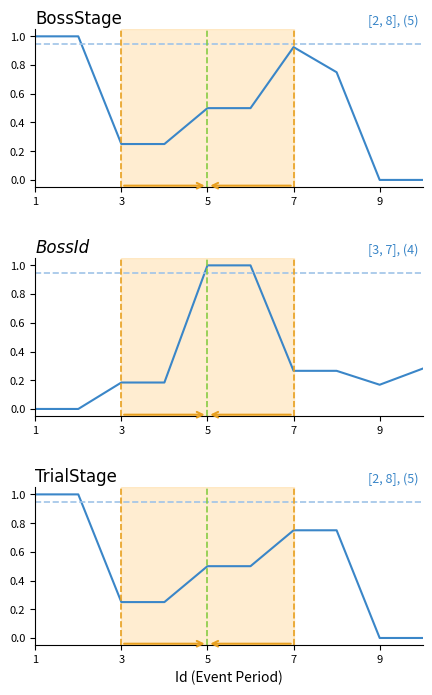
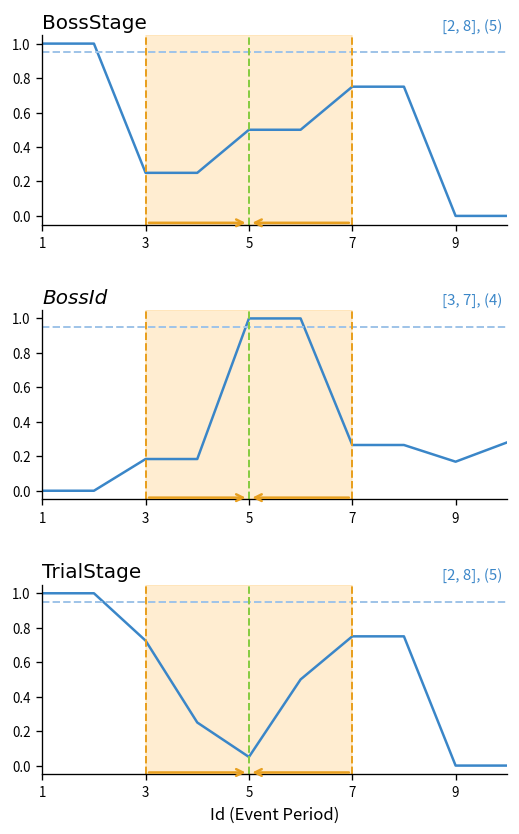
  {
    "BossStage": {
      "1": 1.00,
      "3": 0.25,
      "5": 0.50,
-     "7": 0.93,
+     "7": 0.75,
      "9": 0.00
    },
    "BossId": {
      "1": 0.00,
      "3": 0.18,
      "5": 1.00,
      "7": 0.27,
      "9": 0.17
    },
    "TrialStage": {
      "1": 1.00,
-     "3": 0.25,
-     "5": 0.50,
+     "3": 0.73,
+     "5": 0.05,
      "7": 0.75,
      "9": 0.00
    }
  }
